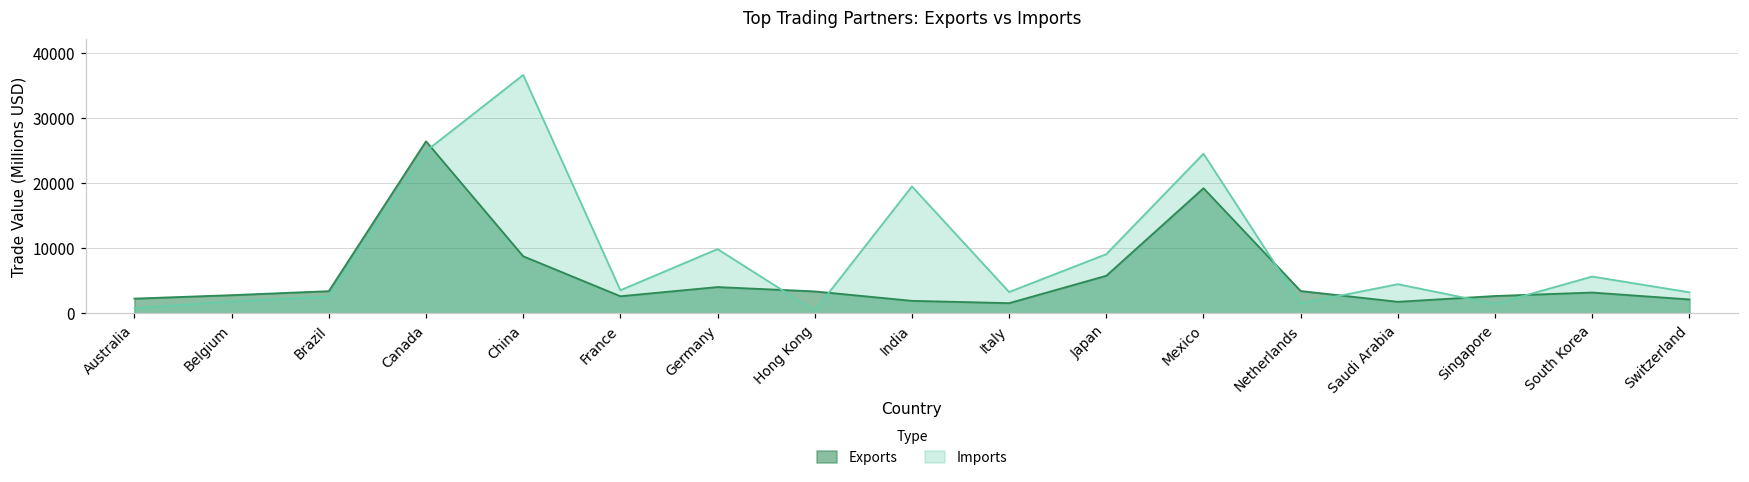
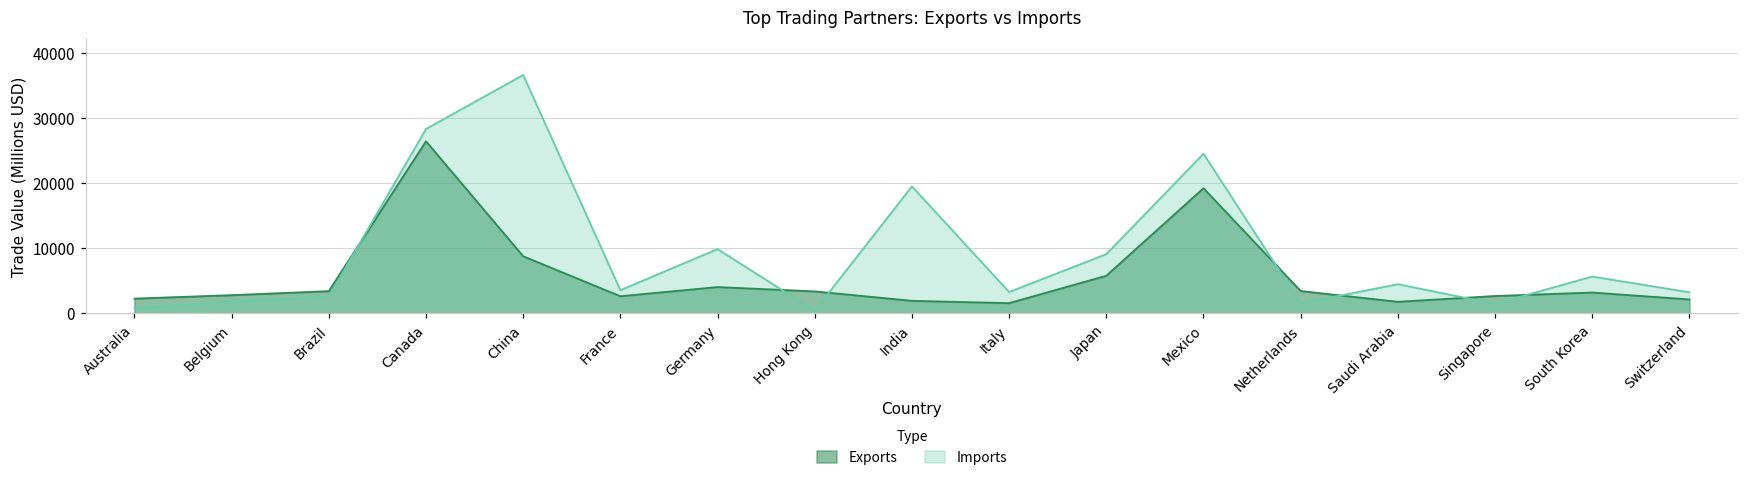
  {
    "Exports": {
      "Australia": 2000,
      "Belgium": 3000,
      "Brazil": 3000,
      "Canada": 26000,
      "China": 9000,
      "France": 3000,
      "Germany": 4000,
      "Hong Kong": 3000,
      "India": 2000,
      "Italy": 2000,
      "Japan": 6000,
      "Mexico": 19000,
      "Netherlands": 3000,
      "Saudi Arabia": 2000,
      "Singapore": 3000,
      "South Korea": 3000,
      "Switzerland": 2000
    },
    "Imports": {
      "Australia": 1000,
      "Belgium": 2000,
      "Brazil": 3000,
-     "Canada": 25000,
+     "Canada": 28000,
      "China": 37000,
      "France": 4000,
      "Germany": 10000,
      "Hong Kong": 0,
      "India": 20000,
      "Italy": 3000,
      "Japan": 9000,
      "Mexico": 25000,
      "Netherlands": 2000,
      "Saudi Arabia": 4000,
      "Singapore": 1000,
      "South Korea": 6000,
      "Switzerland": 3000
    }
  }
